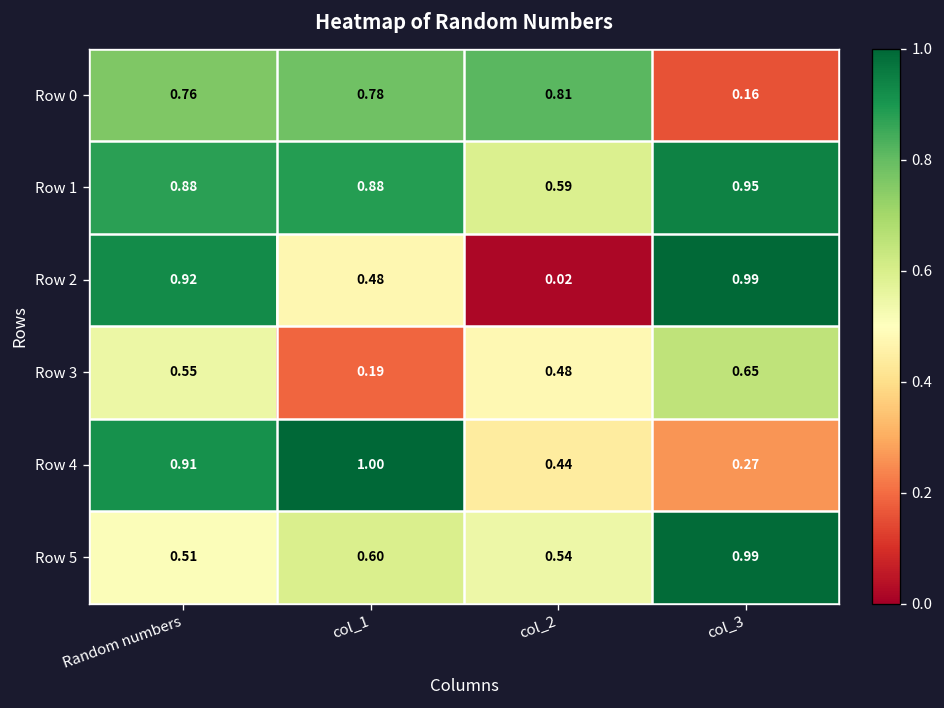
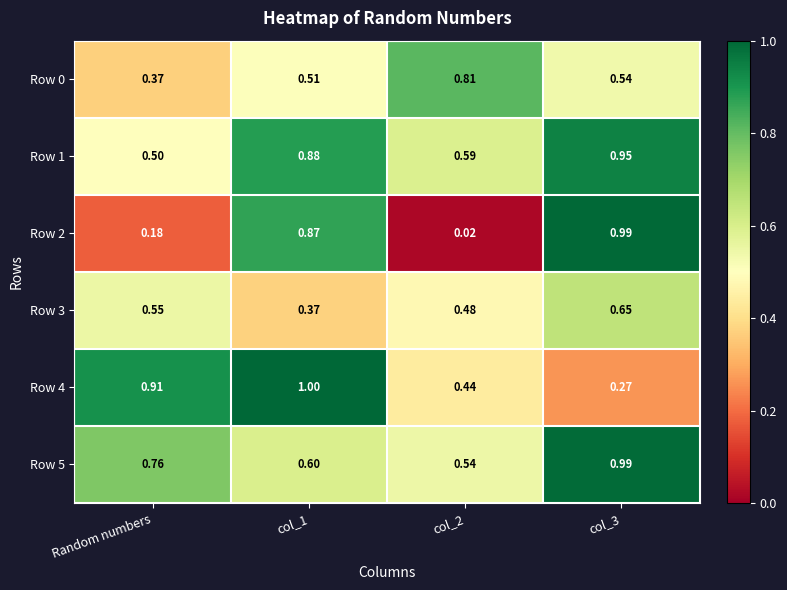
  {
    "Row 0": {
-     "Random numbers": 0.76,
-     "col_1": 0.78,
+     "Random numbers": 0.37,
+     "col_1": 0.51,
      "col_2": 0.81,
-     "col_3": 0.16
+     "col_3": 0.54
    },
    "Row 1": {
-     "Random numbers": 0.88,
+     "Random numbers": 0.50,
      "col_1": 0.88,
      "col_2": 0.59,
      "col_3": 0.95
    },
    "Row 2": {
-     "Random numbers": 0.92,
-     "col_1": 0.48,
+     "Random numbers": 0.18,
+     "col_1": 0.87,
      "col_2": 0.02,
      "col_3": 0.99
    },
    "Row 3": {
      "Random numbers": 0.55,
-     "col_1": 0.19,
+     "col_1": 0.37,
      "col_2": 0.48,
      "col_3": 0.65
    },
    "Row 4": {
      "Random numbers": 0.91,
      "col_1": 1.00,
      "col_2": 0.44,
      "col_3": 0.27
    },
    "Row 5": {
-     "Random numbers": 0.51,
+     "Random numbers": 0.76,
      "col_1": 0.60,
      "col_2": 0.54,
      "col_3": 0.99
    }
  }
